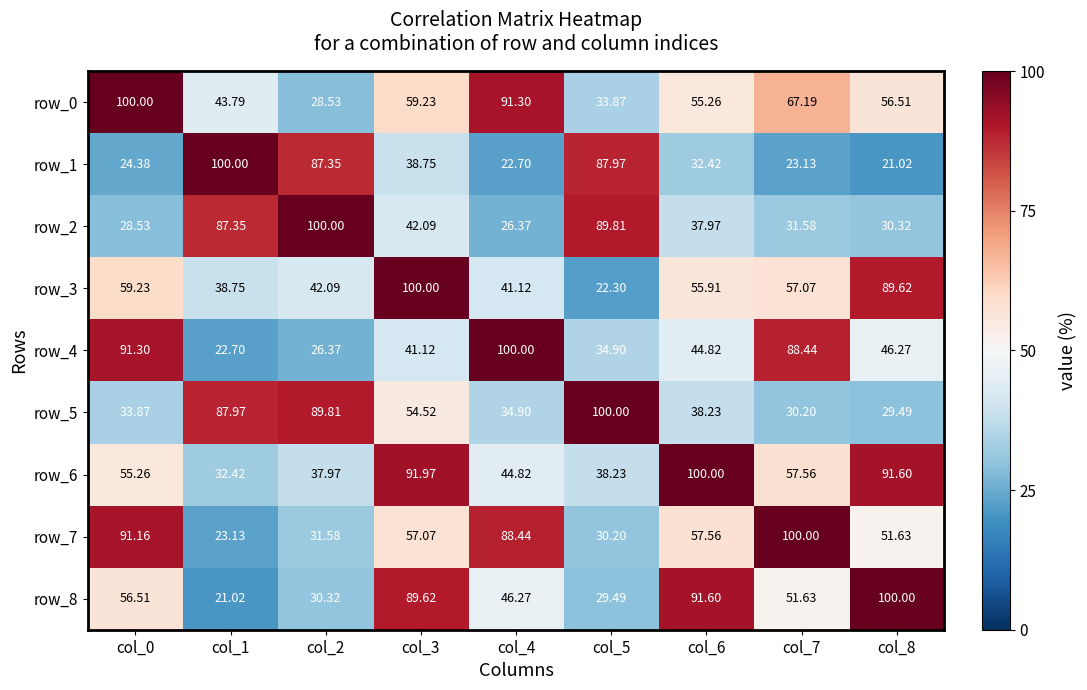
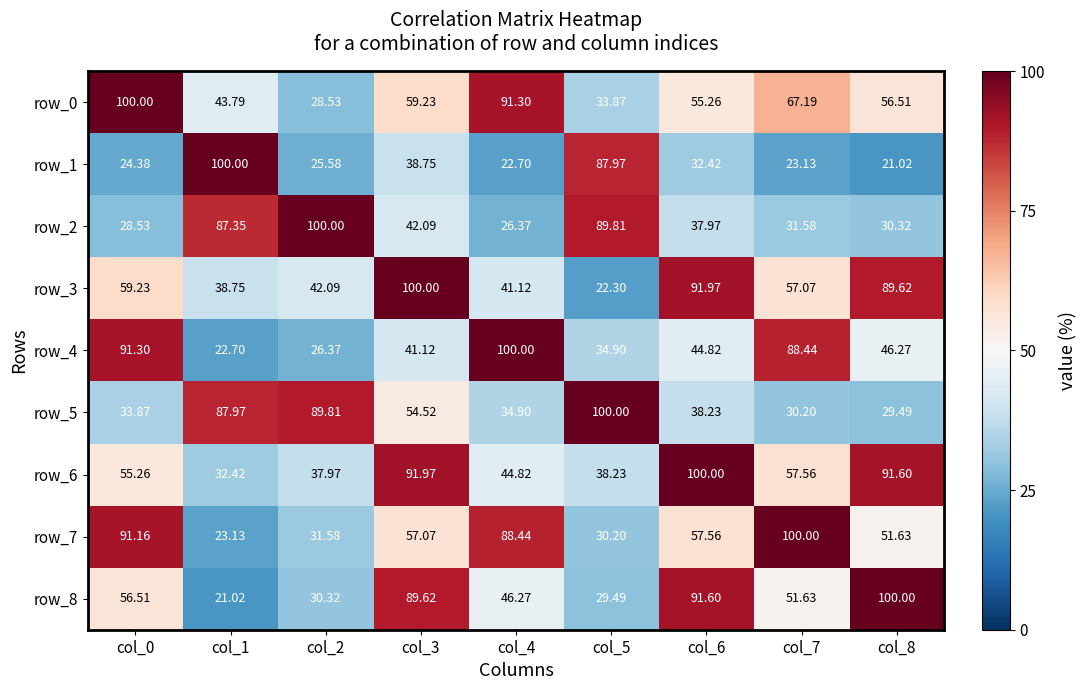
  {
    "row_0": {
      "col_0": 100.00,
      "col_1": 43.79,
      "col_2": 28.53,
      "col_3": 59.23,
      "col_4": 91.30,
      "col_5": 33.87,
      "col_6": 55.26,
      "col_7": 67.19,
      "col_8": 56.51
    },
    "row_1": {
      "col_0": 24.38,
      "col_1": 100.00,
-     "col_2": 87.35,
+     "col_2": 25.58,
      "col_3": 38.75,
      "col_4": 22.70,
      "col_5": 87.97,
      "col_6": 32.42,
      "col_7": 23.13,
      "col_8": 21.02
    },
    "row_2": {
      "col_0": 28.53,
      "col_1": 87.35,
      "col_2": 100.00,
      "col_3": 42.09,
      "col_4": 26.37,
      "col_5": 89.81,
      "col_6": 37.97,
      "col_7": 31.58,
      "col_8": 30.32
    },
    "row_3": {
      "col_0": 59.23,
      "col_1": 38.75,
      "col_2": 42.09,
      "col_3": 100.00,
      "col_4": 41.12,
      "col_5": 22.30,
-     "col_6": 55.91,
+     "col_6": 91.97,
      "col_7": 57.07,
      "col_8": 89.62
    },
    "row_4": {
      "col_0": 91.30,
      "col_1": 22.70,
      "col_2": 26.37,
      "col_3": 41.12,
      "col_4": 100.00,
      "col_5": 34.90,
      "col_6": 44.82,
      "col_7": 88.44,
      "col_8": 46.27
    },
    "row_5": {
      "col_0": 33.87,
      "col_1": 87.97,
      "col_2": 89.81,
      "col_3": 54.52,
      "col_4": 34.90,
      "col_5": 100.00,
      "col_6": 38.23,
      "col_7": 30.20,
      "col_8": 29.49
    },
    "row_6": {
      "col_0": 55.26,
      "col_1": 32.42,
      "col_2": 37.97,
      "col_3": 91.97,
      "col_4": 44.82,
      "col_5": 38.23,
      "col_6": 100.00,
      "col_7": 57.56,
      "col_8": 91.60
    },
    "row_7": {
      "col_0": 91.16,
      "col_1": 23.13,
      "col_2": 31.58,
      "col_3": 57.07,
      "col_4": 88.44,
      "col_5": 30.20,
      "col_6": 57.56,
      "col_7": 100.00,
      "col_8": 51.63
    },
    "row_8": {
      "col_0": 56.51,
      "col_1": 21.02,
      "col_2": 30.32,
      "col_3": 89.62,
      "col_4": 46.27,
      "col_5": 29.49,
      "col_6": 91.60,
      "col_7": 51.63,
      "col_8": 100.00
    }
  }
